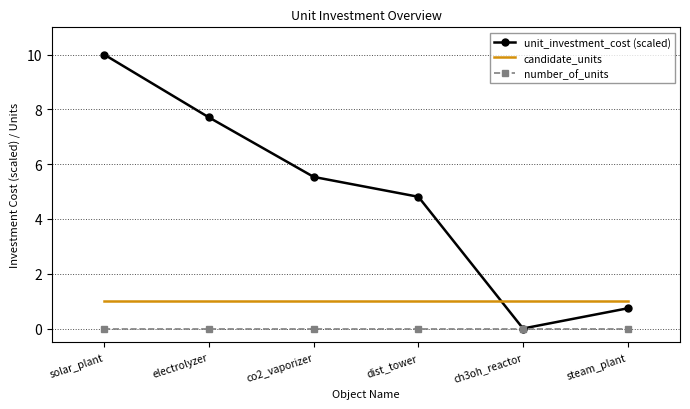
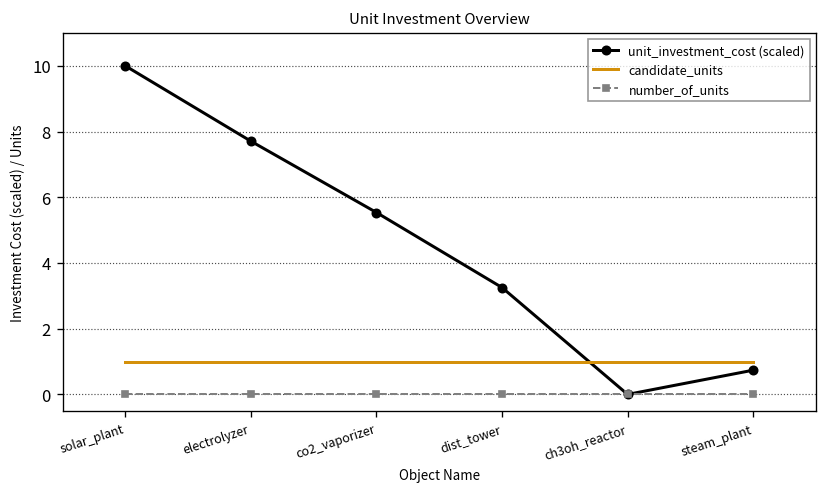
  {
    "unit_investment_cost (scaled)": {
      "solar_plant": 10.0,
      "electrolyzer": 7.7,
      "co2_vaporizer": 5.5,
-     "dist_tower": 4.8,
+     "dist_tower": 3.3,
      "steam_plant": 0.7
    },
    "candidate_units": {
      "solar_plant": 1.0,
      "electrolyzer": 1.0,
      "co2_vaporizer": 1.0,
      "dist_tower": 1.0,
      "ch3oh_reactor": 1.0,
      "steam_plant": 1.0
    },
    "number_of_units": {
      "solar_plant": 0.0,
      "electrolyzer": 0.0,
      "co2_vaporizer": 0.0,
      "dist_tower": 0.0,
      "steam_plant": 0.0
    }
  }
